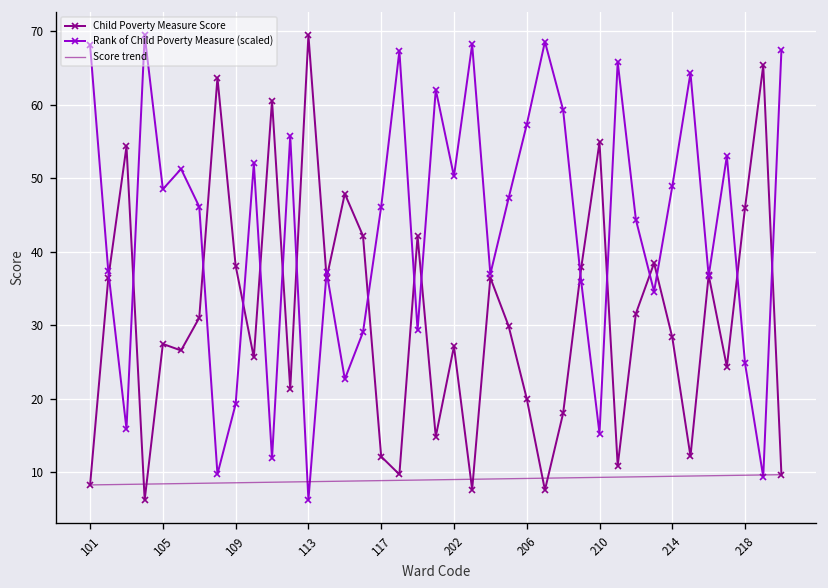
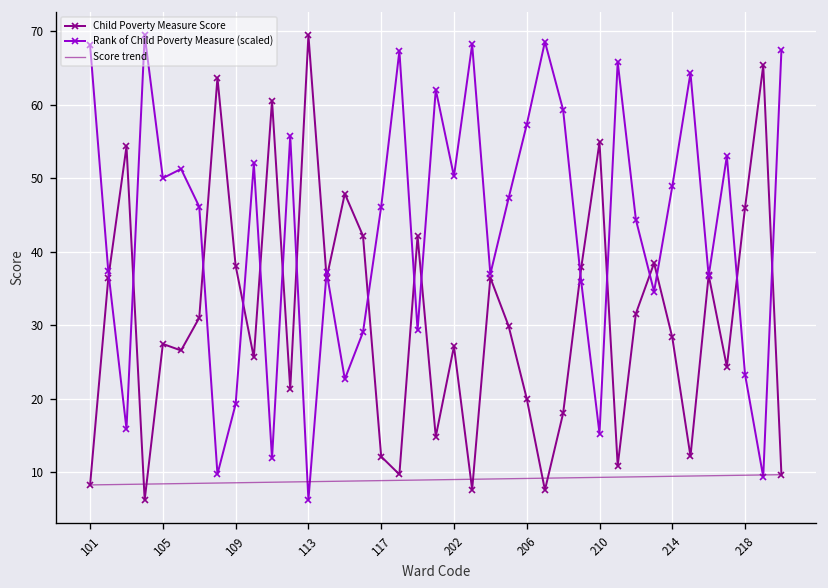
  {
    "Rank of Child Poverty Measure (scaled)": {
-     "105": 49,
+     "105": 50,
      "109": 19,
      "113": 6,
      "117": 46,
      "202": 50,
      "206": 57,
      "210": 15,
      "214": 49,
-     "218": 25
+     "218": 23
    }
  }
